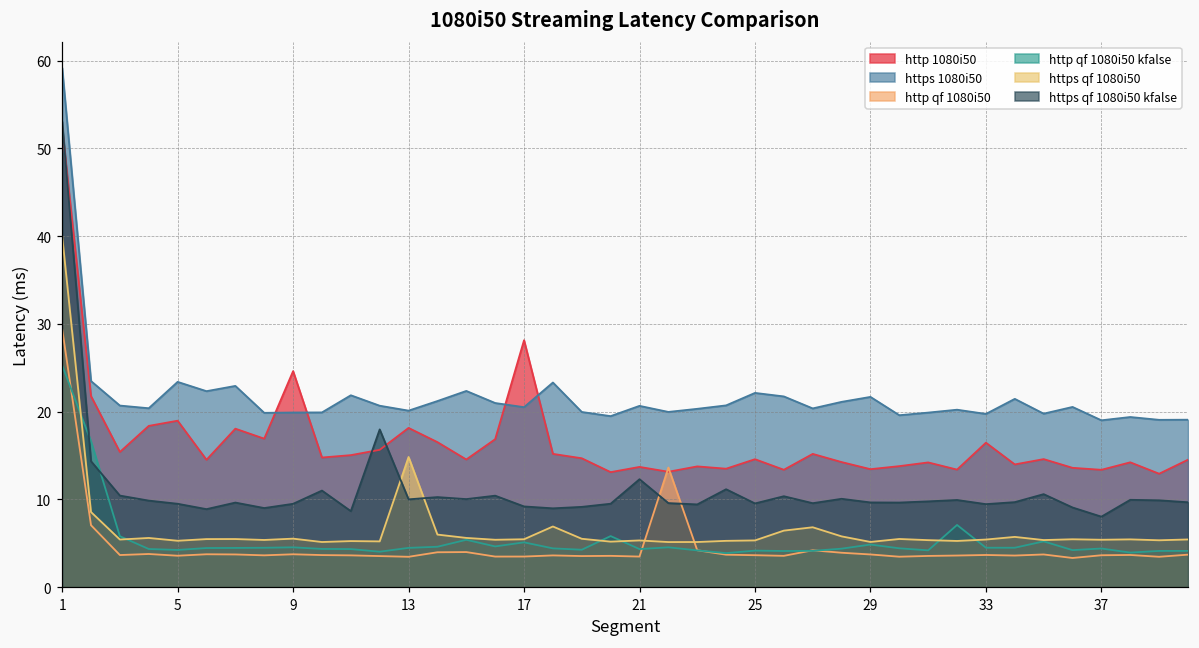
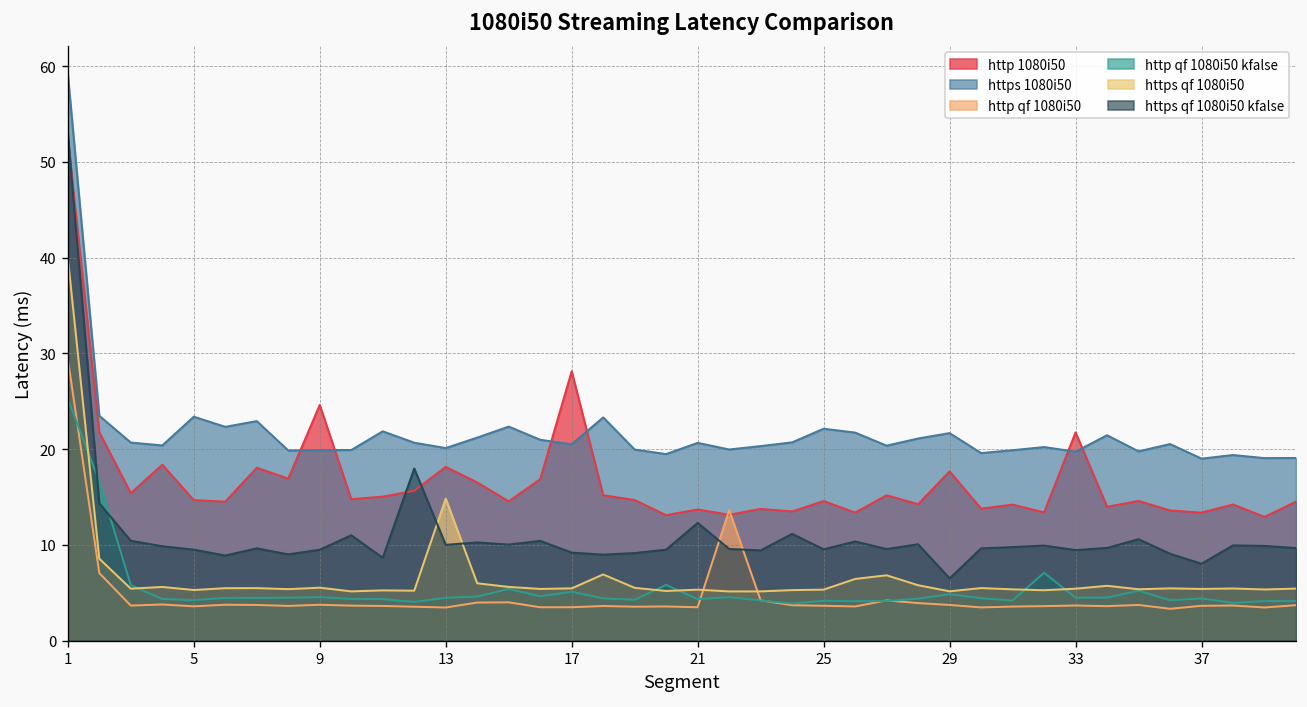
  {
    "http 1080i50": {
      "1": 52,
-     "5": 19,
+     "5": 15,
      "9": 25,
      "13": 18,
      "17": 28,
      "21": 14,
      "25": 15,
-     "29": 13,
-     "33": 16,
+     "29": 18,
+     "33": 22,
      "37": 13
    },
    "https qf 1080i50 kfalse": {
      "1": 53,
      "5": 10,
      "9": 9,
      "13": 10,
      "17": 9,
      "21": 12,
      "25": 10,
-     "29": 10,
+     "29": 7,
      "33": 9,
      "37": 8
    }
  }
